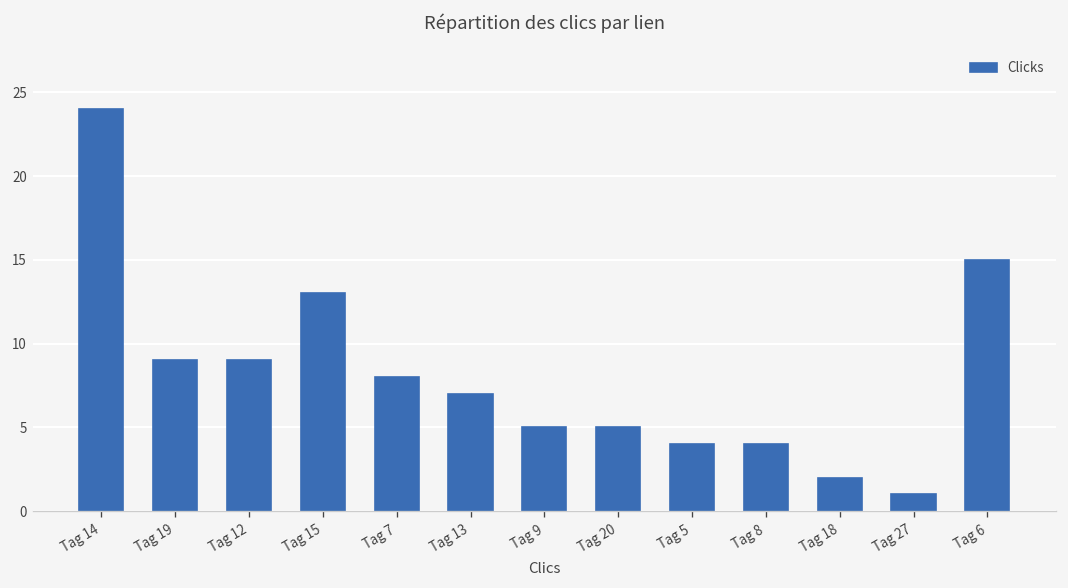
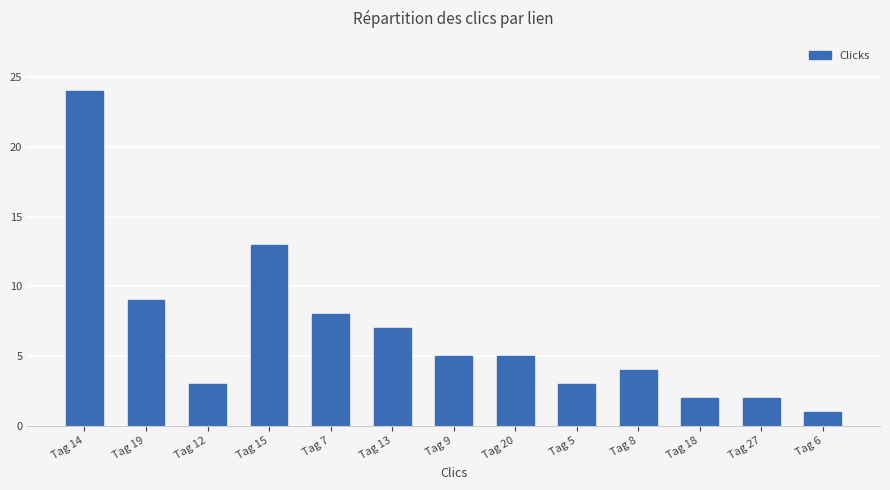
  {
    "Tag 14": 24,
    "Tag 19": 9,
-   "Tag 12": 9,
+   "Tag 12": 3,
    "Tag 15": 13,
    "Tag 7": 8,
    "Tag 13": 7,
    "Tag 9": 5,
    "Tag 20": 5,
-   "Tag 5": 4,
+   "Tag 5": 3,
    "Tag 8": 4,
    "Tag 18": 2,
-   "Tag 27": 1,
-   "Tag 6": 15
+   "Tag 27": 2,
+   "Tag 6": 1
  }
